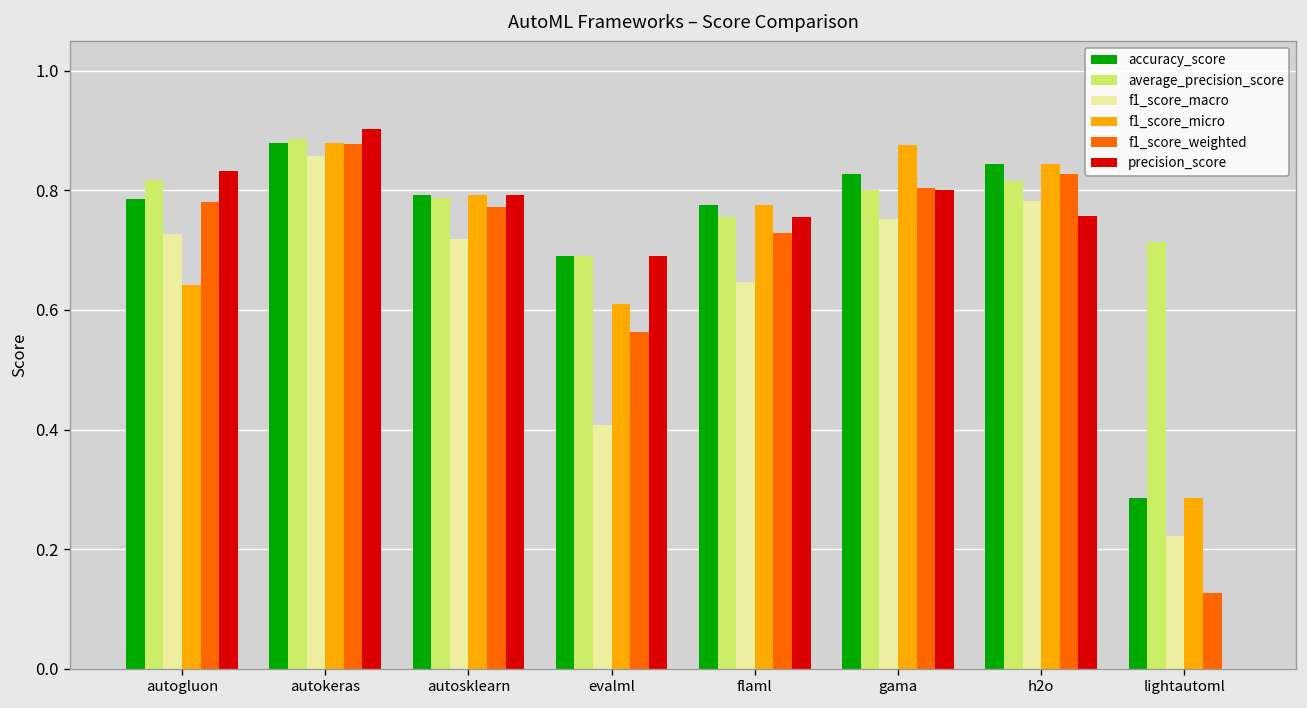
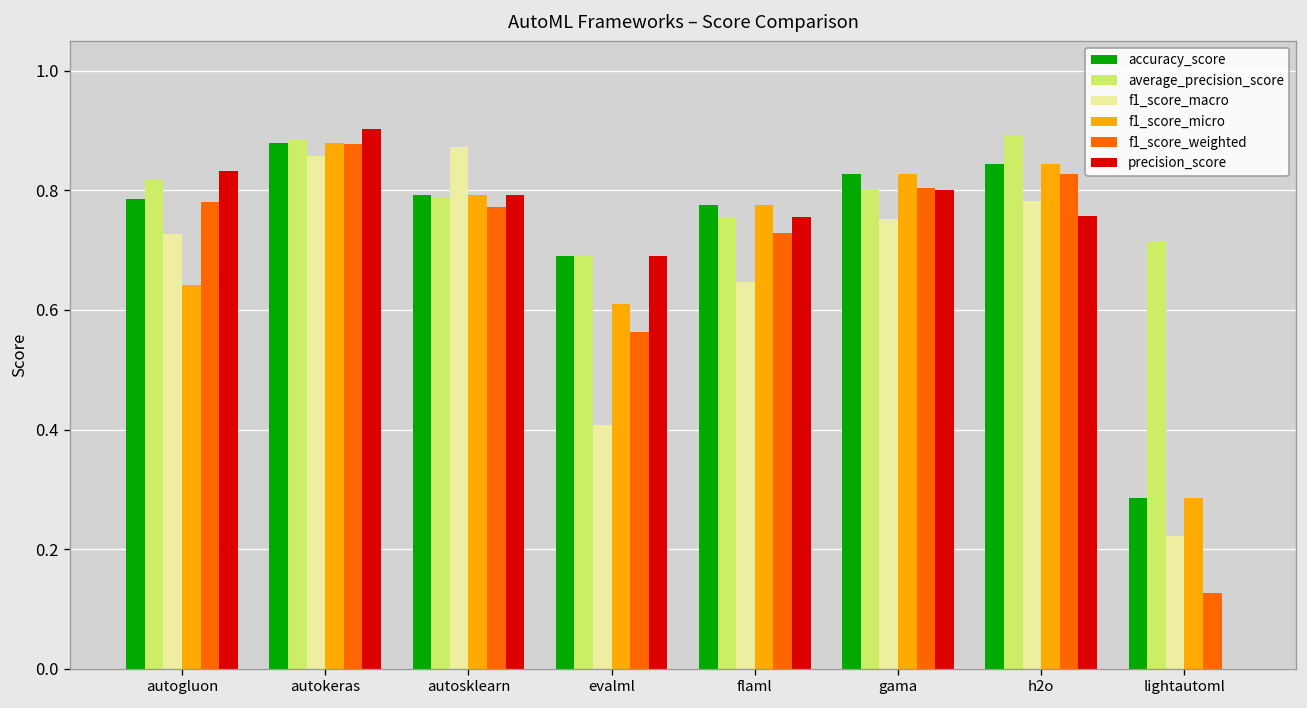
  {
    "accuracy_score": {
      "autogluon": 0.79,
      "autokeras": 0.88,
      "autosklearn": 0.79,
      "evalml": 0.69,
      "flaml": 0.78,
      "gama": 0.83,
      "h2o": 0.85,
      "lightautoml": 0.29
    },
    "average_precision_score": {
      "autogluon": 0.82,
      "autokeras": 0.89,
      "autosklearn": 0.79,
      "evalml": 0.69,
      "flaml": 0.76,
      "gama": 0.80,
-     "h2o": 0.82,
+     "h2o": 0.89,
      "lightautoml": 0.71
    },
    "f1_score_macro": {
      "autogluon": 0.73,
      "autokeras": 0.86,
-     "autosklearn": 0.72,
+     "autosklearn": 0.87,
      "evalml": 0.41,
      "flaml": 0.65,
      "gama": 0.75,
      "h2o": 0.78,
      "lightautoml": 0.22
    },
    "f1_score_micro": {
      "autogluon": 0.64,
      "autokeras": 0.88,
      "autosklearn": 0.79,
      "evalml": 0.61,
      "flaml": 0.78,
-     "gama": 0.88,
+     "gama": 0.83,
      "h2o": 0.85,
      "lightautoml": 0.29
    },
    "f1_score_weighted": {
      "autogluon": 0.78,
      "autokeras": 0.88,
      "autosklearn": 0.77,
      "evalml": 0.56,
      "flaml": 0.73,
      "gama": 0.80,
      "h2o": 0.83,
      "lightautoml": 0.13
    },
    "precision_score": {
      "autogluon": 0.83,
      "autokeras": 0.90,
      "autosklearn": 0.79,
      "evalml": 0.69,
      "flaml": 0.76,
      "gama": 0.80,
      "h2o": 0.76,
      "lightautoml": 0.00
    }
  }
